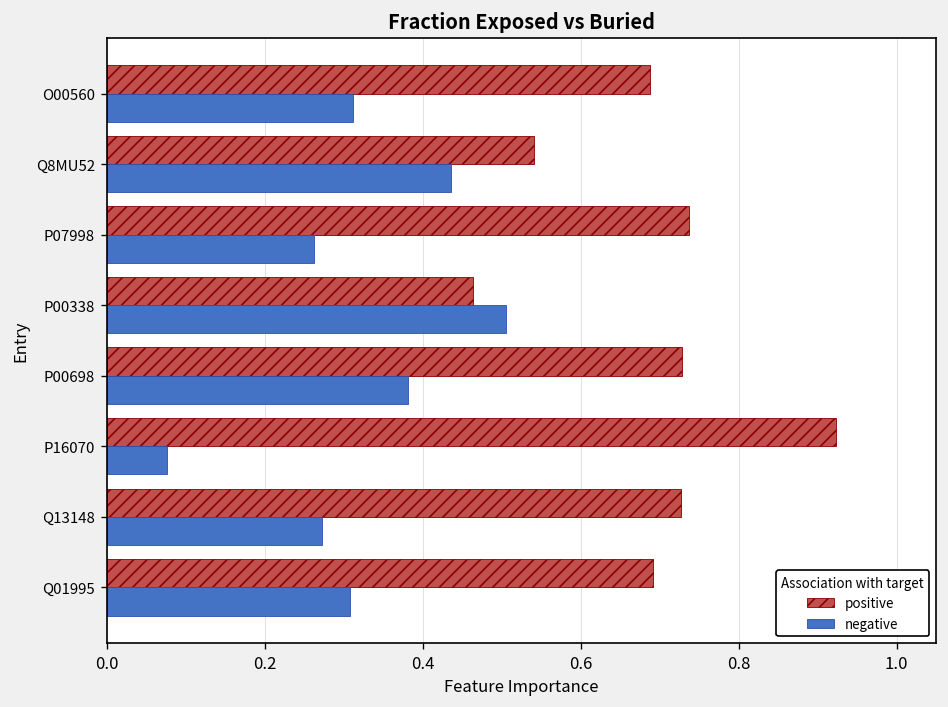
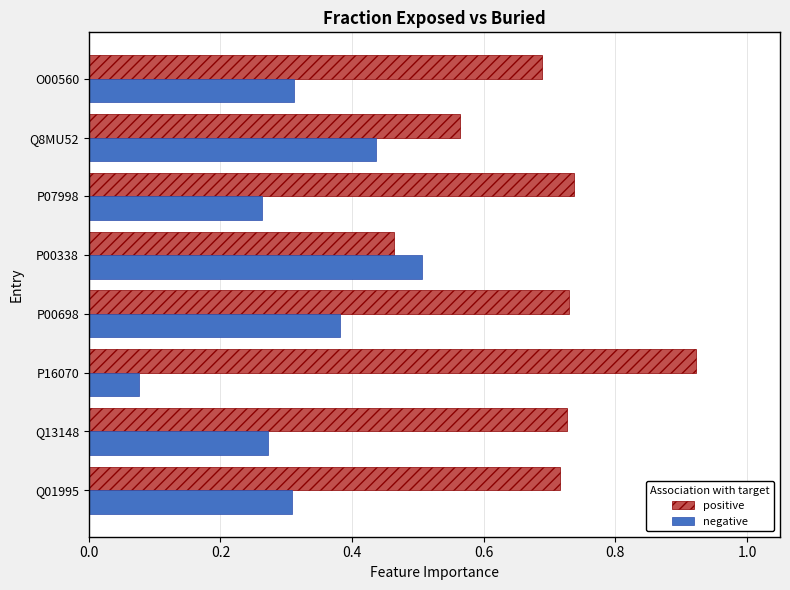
  {
    "positive": {
      "O00560": 0.69,
-     "Q8MU52": 0.54,
+     "Q8MU52": 0.56,
      "P07998": 0.74,
      "P00338": 0.46,
      "P00698": 0.73,
      "P16070": 0.92,
      "Q13148": 0.73,
-     "Q01995": 0.69
+     "Q01995": 0.72
    },
    "negative": {
      "O00560": 0.31,
      "Q8MU52": 0.44,
      "P07998": 0.26,
      "P00338": 0.51,
      "P00698": 0.38,
      "P16070": 0.08,
      "Q13148": 0.27,
      "Q01995": 0.31
    }
  }
